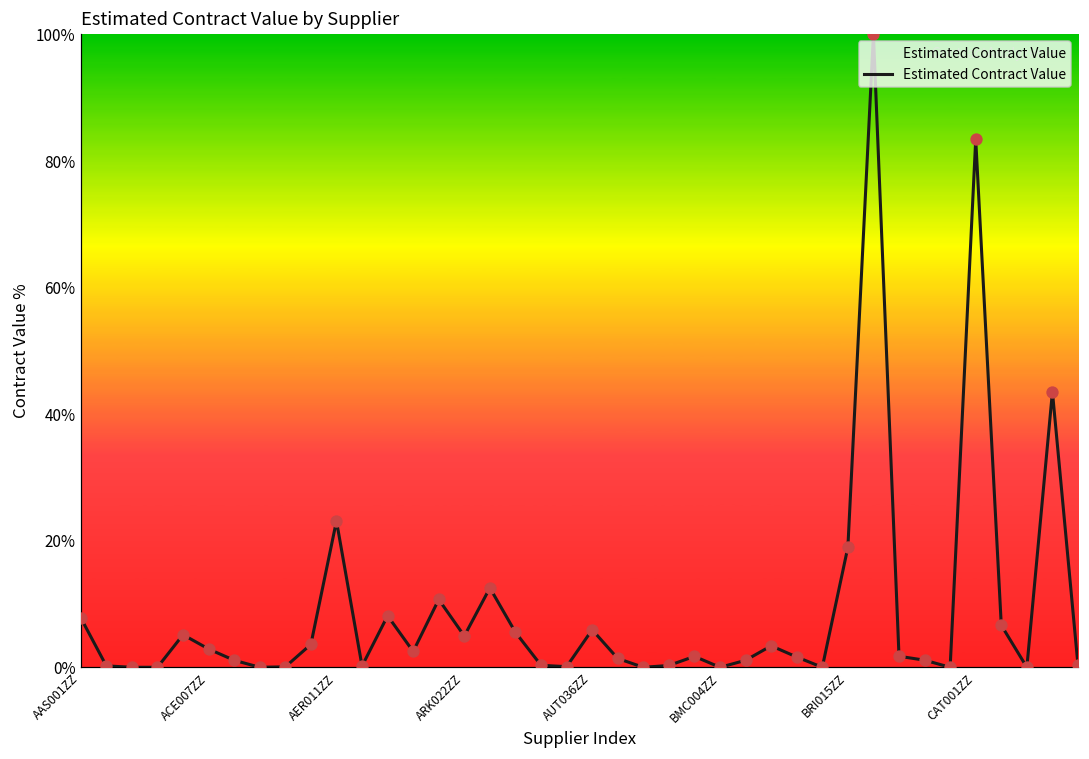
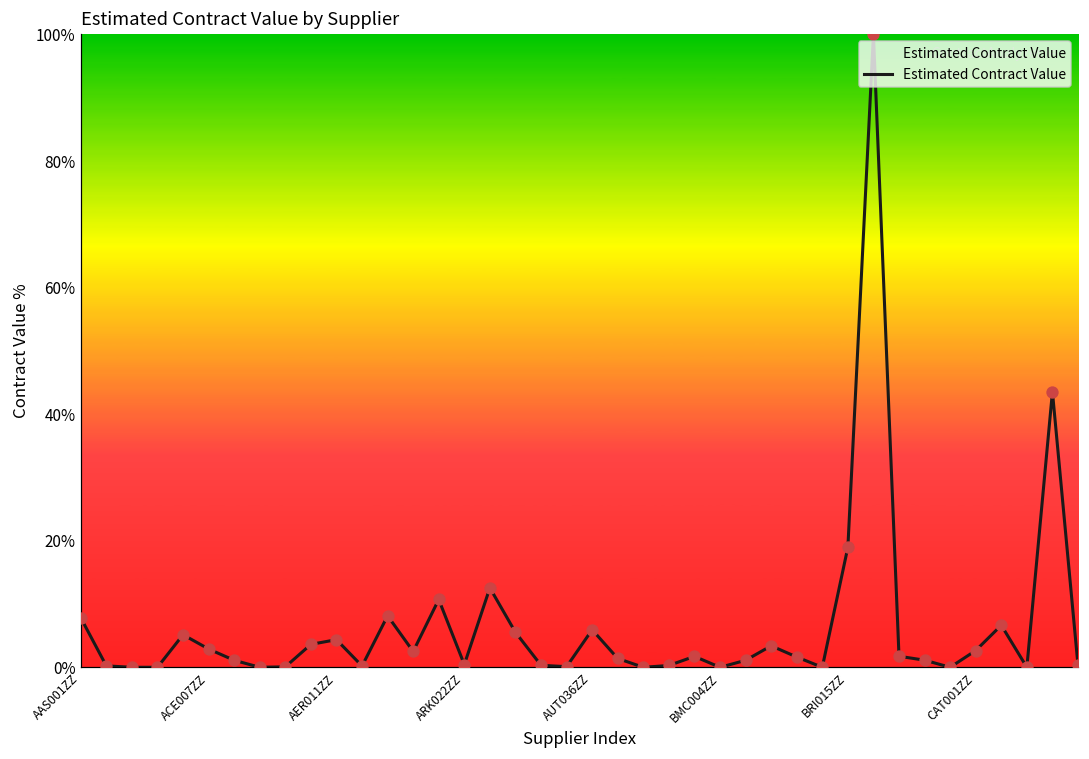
  {
    "AAS001ZZ": "8%",
    "ACE007ZZ": "3%",
-   "AER011ZZ": "23%",
-   "ARK022ZZ": "5%",
+   "AER011ZZ": "4%",
+   "ARK022ZZ": "0%",
    "AUT036ZZ": "6%",
    "BMC004ZZ": "0%",
    "BRI015ZZ": "19%",
-   "CAT001ZZ": "83%"
+   "CAT001ZZ": "3%"
  }
